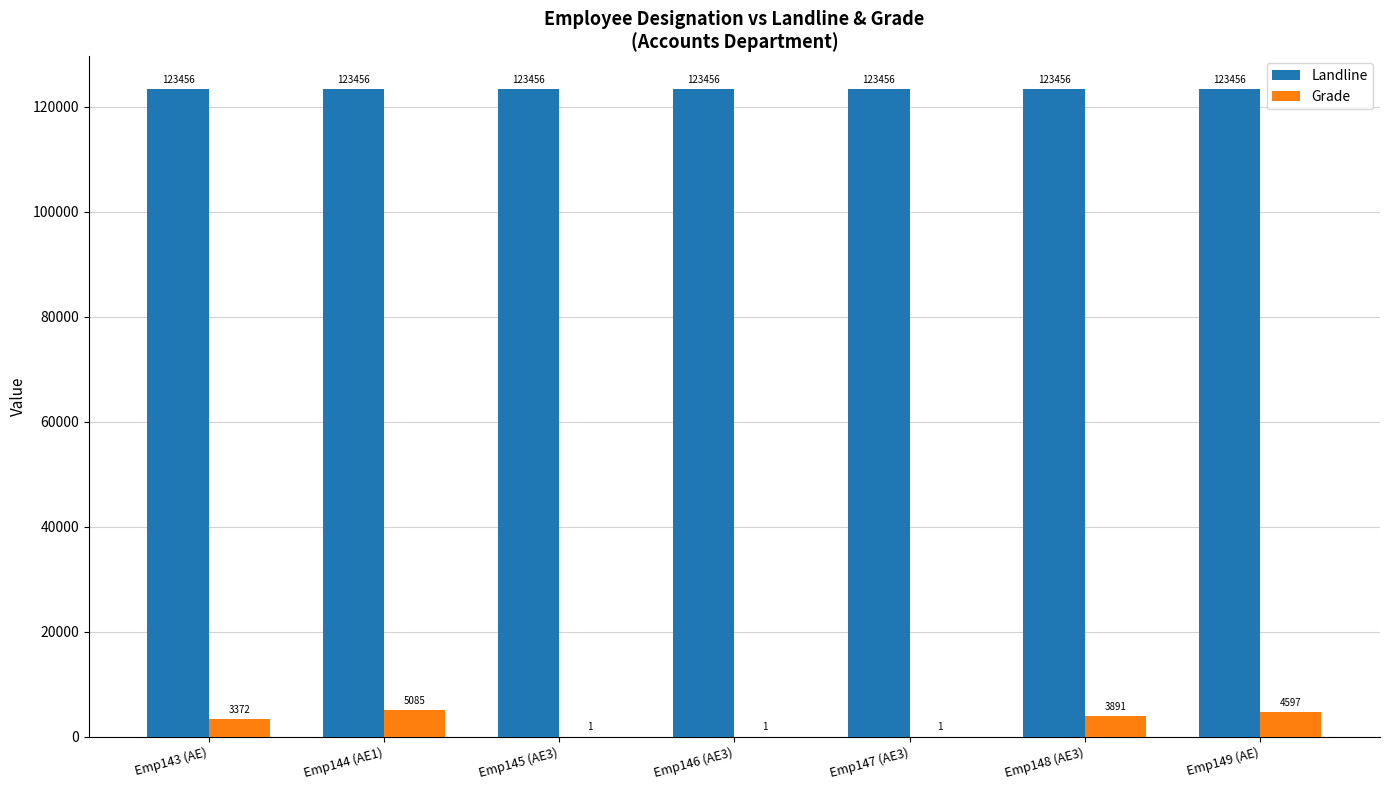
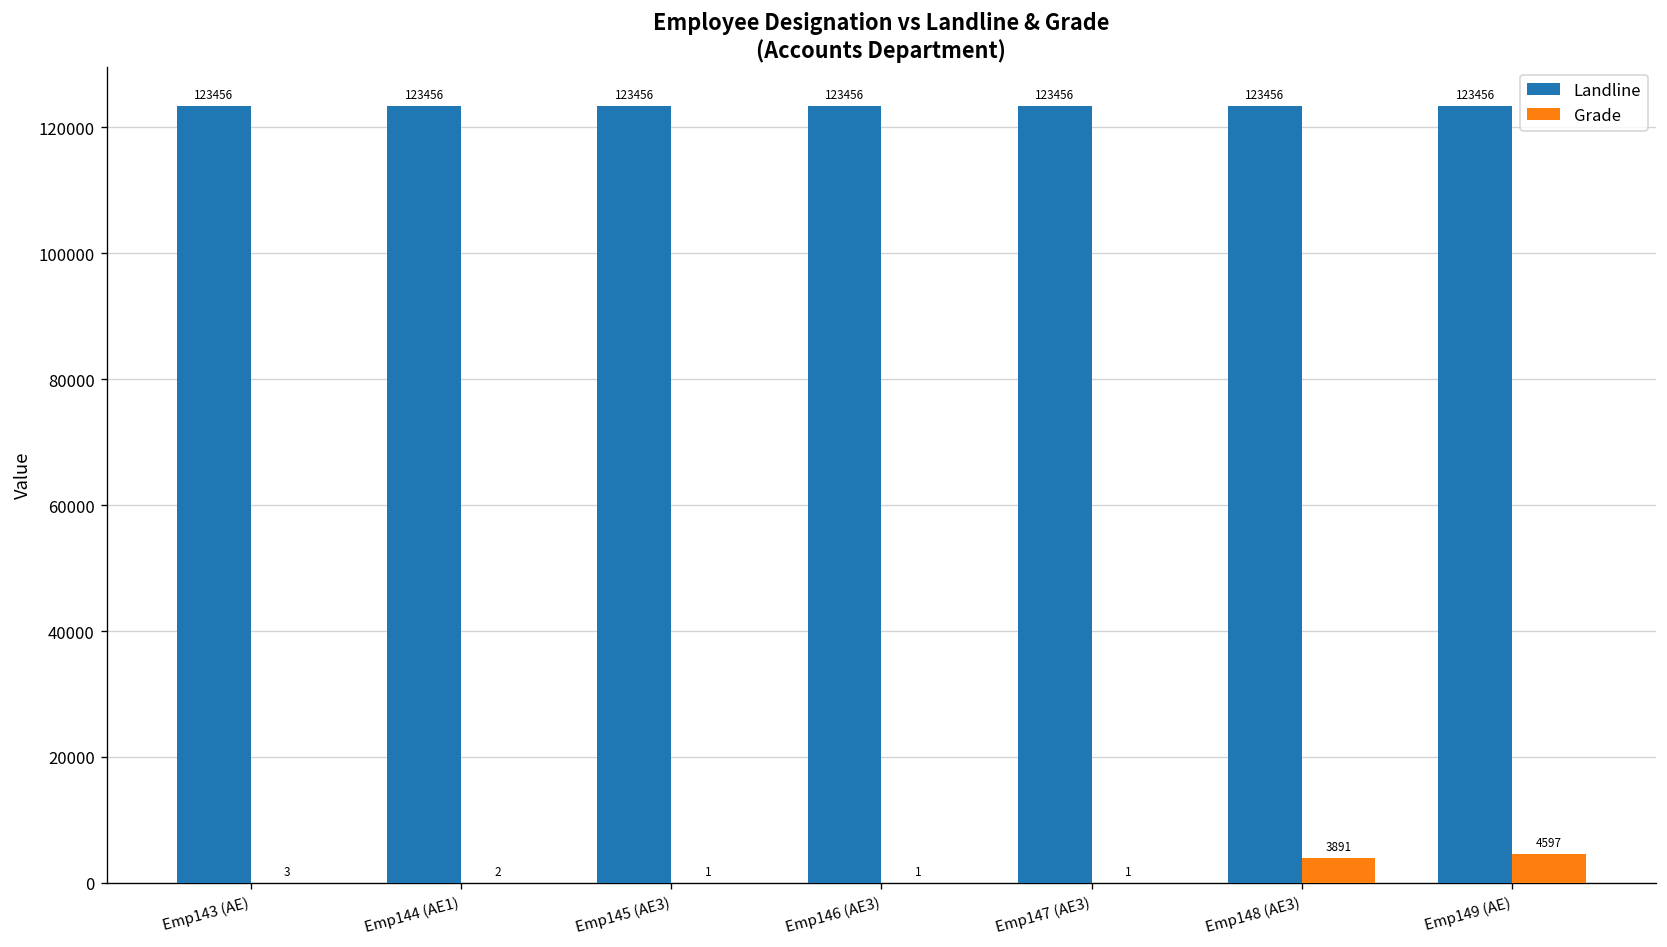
  {
    "Landline": {
      "Emp143 (AE)": 123456,
      "Emp144 (AE1)": 123456,
      "Emp145 (AE3)": 123456,
      "Emp146 (AE3)": 123456,
      "Emp147 (AE3)": 123456,
      "Emp148 (AE3)": 123456,
      "Emp149 (AE)": 123456
    },
    "Grade": {
-     "Emp143 (AE)": 3372,
-     "Emp144 (AE1)": 5085,
+     "Emp143 (AE)": 3,
+     "Emp144 (AE1)": 2,
      "Emp145 (AE3)": 1,
      "Emp146 (AE3)": 1,
      "Emp147 (AE3)": 1,
      "Emp148 (AE3)": 3891,
      "Emp149 (AE)": 4597
    }
  }
